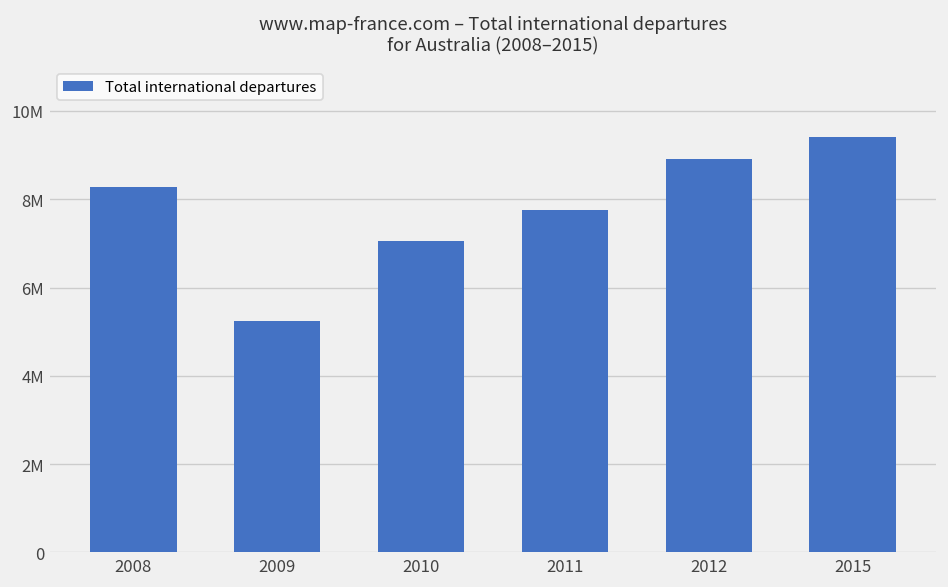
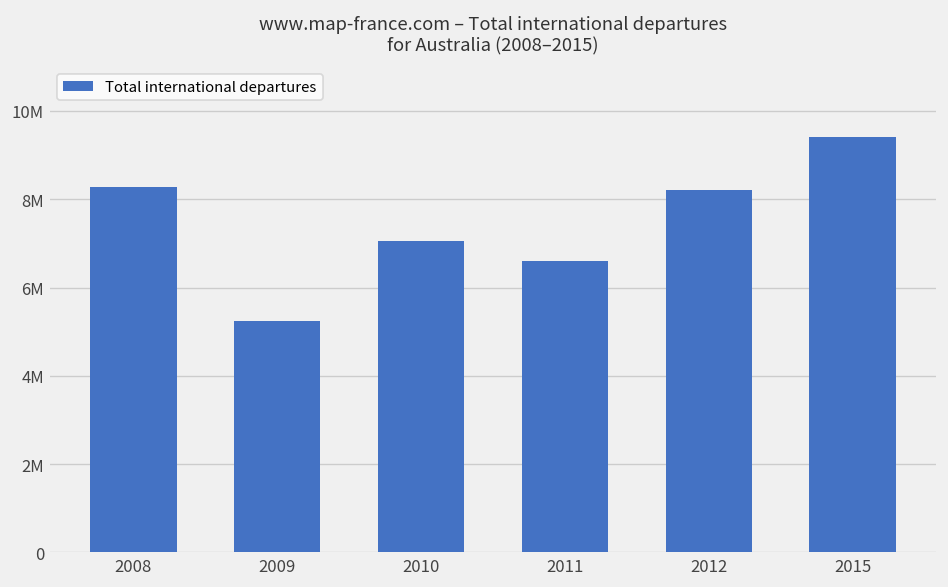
  {
    "2008": 8300000,
    "2009": 5200000,
    "2010": 7100000,
-   "2011": 7800000,
-   "2012": 8900000,
+   "2011": 6600000,
+   "2012": 8200000,
    "2015": 9400000
  }
